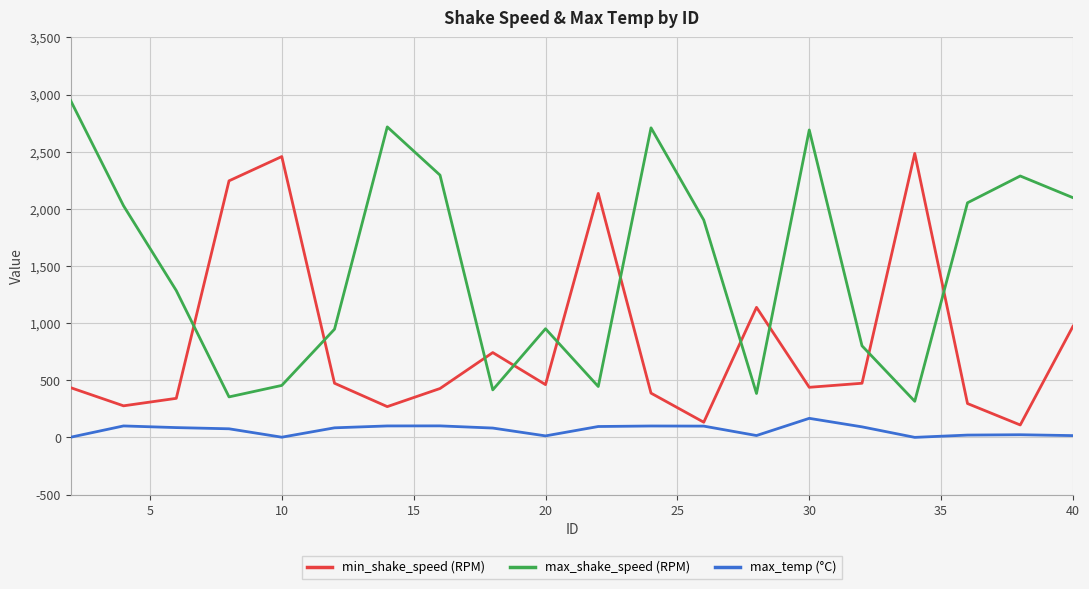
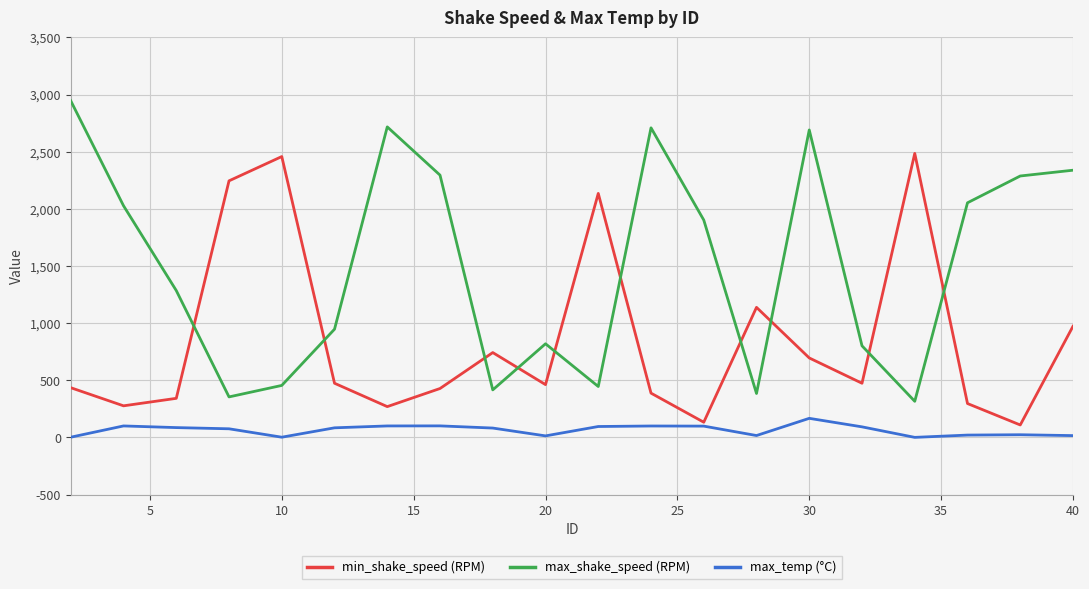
  {
    "min_shake_speed (RPM)": {
      "10": "2,460",
      "20": "460",
-     "30": "440",
+     "30": "700",
      "40": "970"
    },
    "max_shake_speed (RPM)": {
      "10": "460",
-     "20": "950",
+     "20": "820",
      "30": "2,690",
-     "40": "2,100"
+     "40": "2,340"
    },
    "max_temp (°C)": {
      "10": "0",
      "20": "10",
      "30": "170",
      "40": "20"
    }
  }
